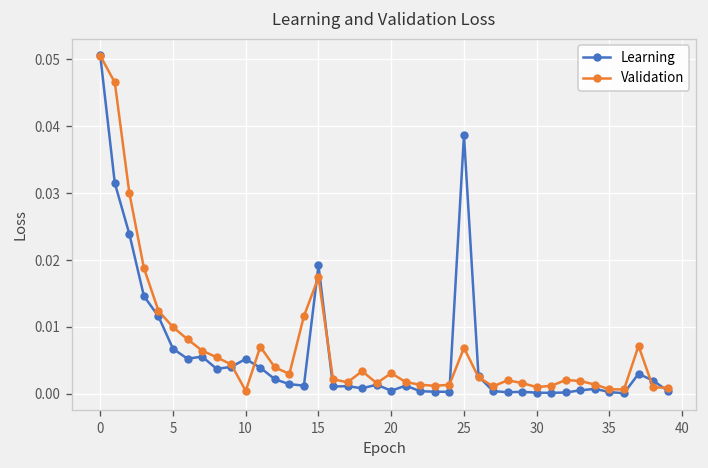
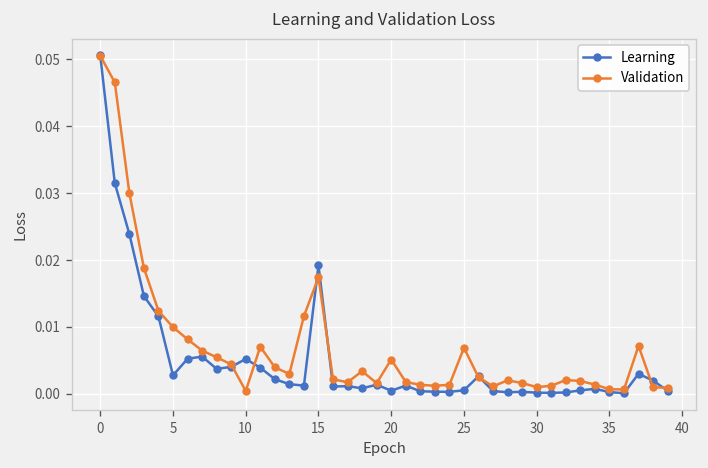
  {
    "Learning": {
-     "5": 0.007,
+     "5": 0.003,
      "10": 0.005,
      "15": 0.019,
      "20": 0.000,
-     "25": 0.039,
+     "25": 0.001,
      "30": 0.000
    },
    "Validation": {
      "5": 0.010,
      "10": 0.000,
      "15": 0.017,
-     "20": 0.003,
+     "20": 0.005,
      "25": 0.007,
      "30": 0.001
    }
  }
